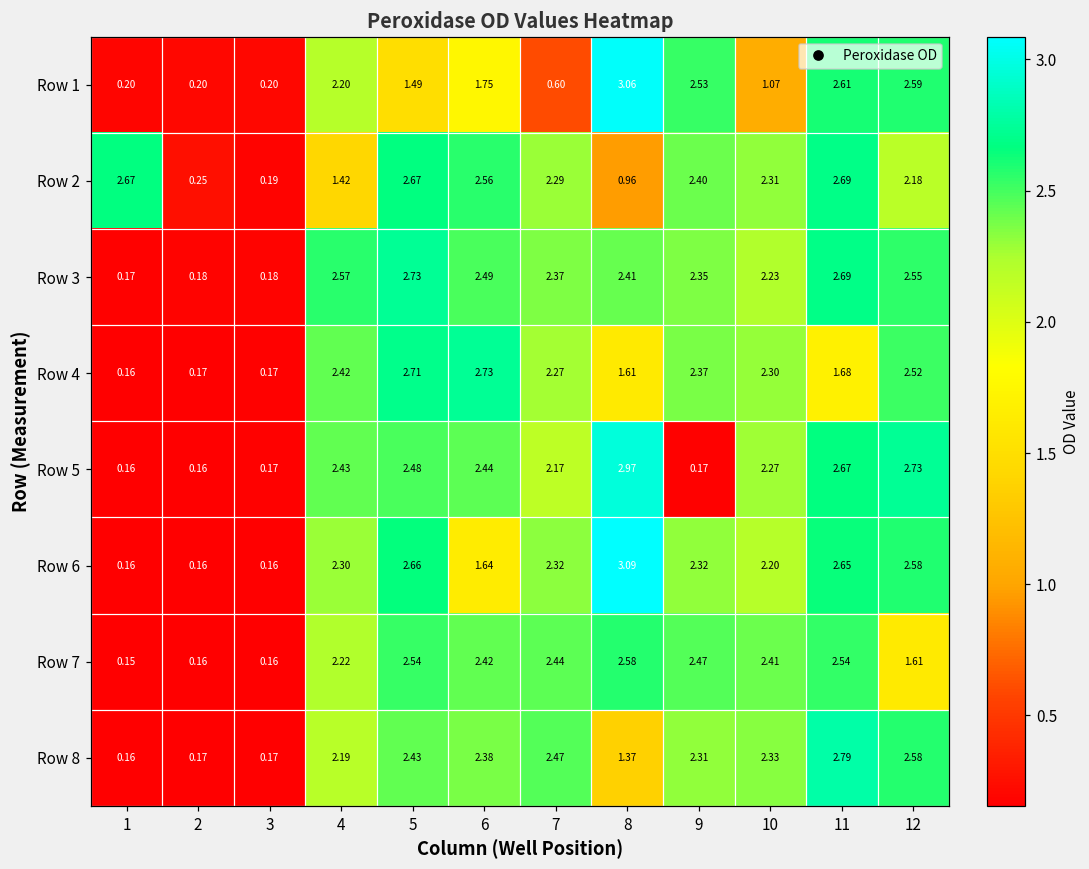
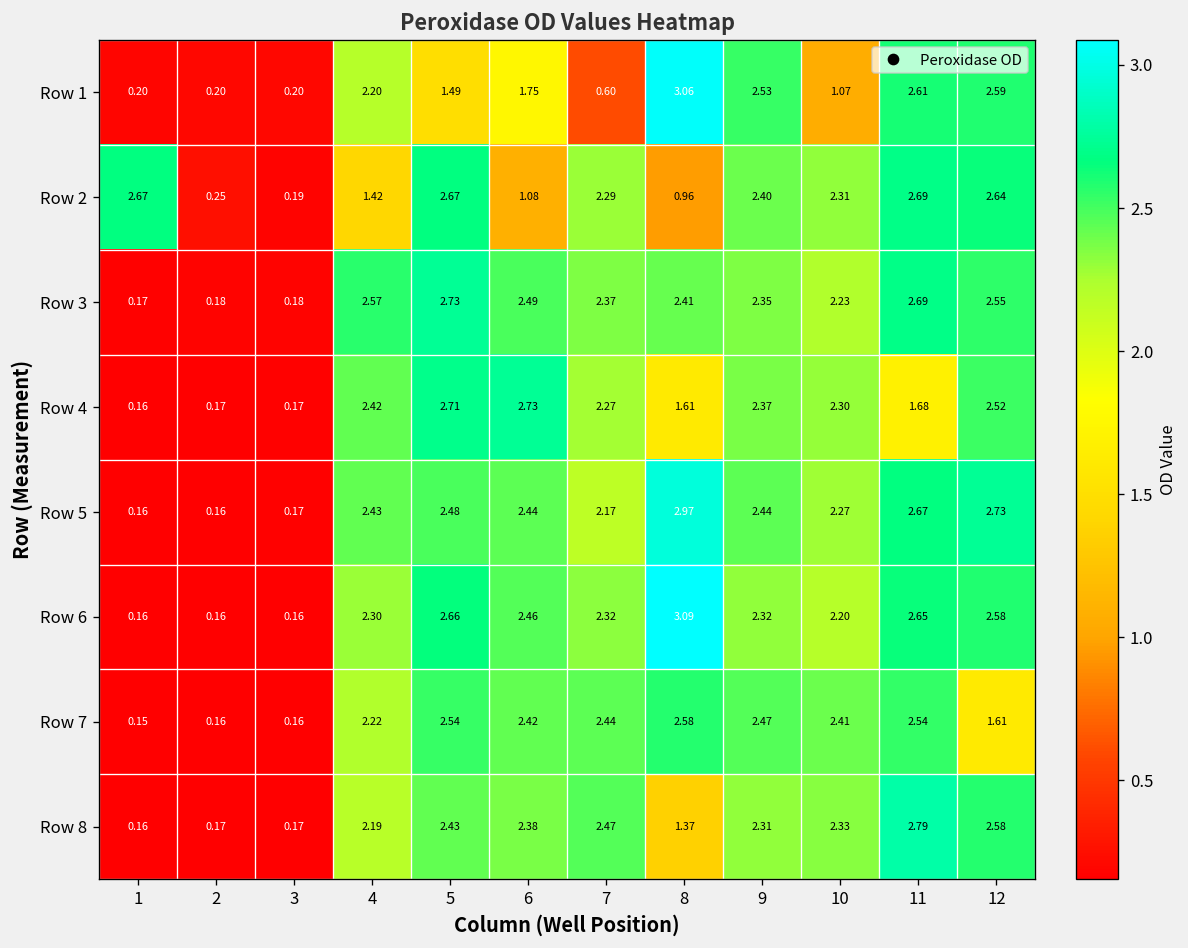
  {
    "Row 1": {
      "1": 0.20,
      "2": 0.20,
      "3": 0.20,
      "4": 2.20,
      "5": 1.49,
      "6": 1.75,
      "7": 0.60,
      "8": 3.06,
      "9": 2.53,
      "10": 1.07,
      "11": 2.61,
      "12": 2.59
    },
    "Row 2": {
      "1": 2.67,
      "2": 0.25,
      "3": 0.19,
      "4": 1.42,
      "5": 2.67,
-     "6": 2.56,
+     "6": 1.08,
      "7": 2.29,
      "8": 0.96,
      "9": 2.40,
      "10": 2.31,
      "11": 2.69,
-     "12": 2.18
+     "12": 2.64
    },
    "Row 3": {
      "1": 0.17,
      "2": 0.18,
      "3": 0.18,
      "4": 2.57,
      "5": 2.73,
      "6": 2.49,
      "7": 2.37,
      "8": 2.41,
      "9": 2.35,
      "10": 2.23,
      "11": 2.69,
      "12": 2.55
    },
    "Row 4": {
      "1": 0.16,
      "2": 0.17,
      "3": 0.17,
      "4": 2.42,
      "5": 2.71,
      "6": 2.73,
      "7": 2.27,
      "8": 1.61,
      "9": 2.37,
      "10": 2.30,
      "11": 1.68,
      "12": 2.52
    },
    "Row 5": {
      "1": 0.16,
      "2": 0.16,
      "3": 0.17,
      "4": 2.43,
      "5": 2.48,
      "6": 2.44,
      "7": 2.17,
      "8": 2.97,
-     "9": 0.17,
+     "9": 2.44,
      "10": 2.27,
      "11": 2.67,
      "12": 2.73
    },
    "Row 6": {
      "1": 0.16,
      "2": 0.16,
      "3": 0.16,
      "4": 2.30,
      "5": 2.66,
-     "6": 1.64,
+     "6": 2.46,
      "7": 2.32,
      "8": 3.09,
      "9": 2.32,
      "10": 2.20,
      "11": 2.65,
      "12": 2.58
    },
    "Row 7": {
      "1": 0.15,
      "2": 0.16,
      "3": 0.16,
      "4": 2.22,
      "5": 2.54,
      "6": 2.42,
      "7": 2.44,
      "8": 2.58,
      "9": 2.47,
      "10": 2.41,
      "11": 2.54,
      "12": 1.61
    },
    "Row 8": {
      "1": 0.16,
      "2": 0.17,
      "3": 0.17,
      "4": 2.19,
      "5": 2.43,
      "6": 2.38,
      "7": 2.47,
      "8": 1.37,
      "9": 2.31,
      "10": 2.33,
      "11": 2.79,
      "12": 2.58
    }
  }
